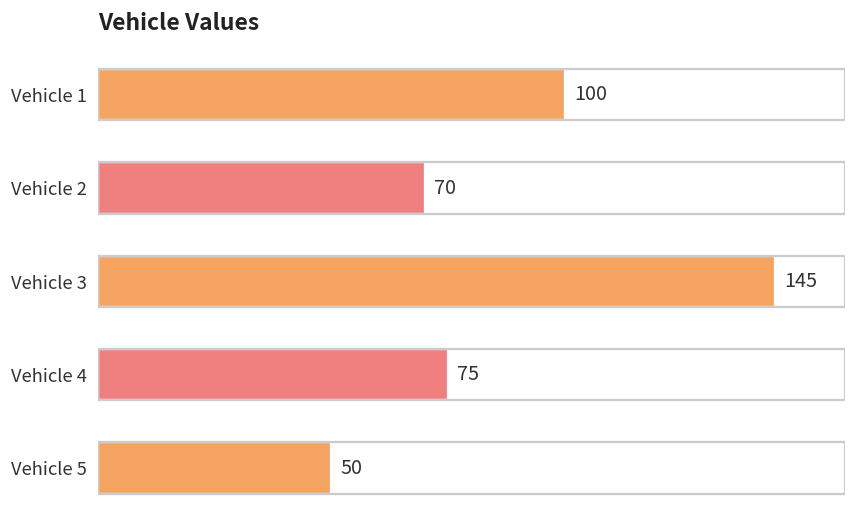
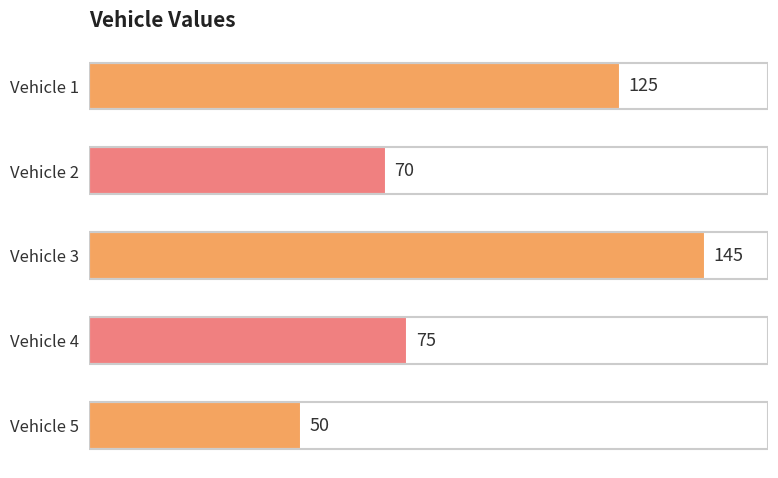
  {
-   "Vehicle 1": 100,
+   "Vehicle 1": 125,
    "Vehicle 2": 70,
    "Vehicle 3": 145,
    "Vehicle 4": 75,
    "Vehicle 5": 50
  }
